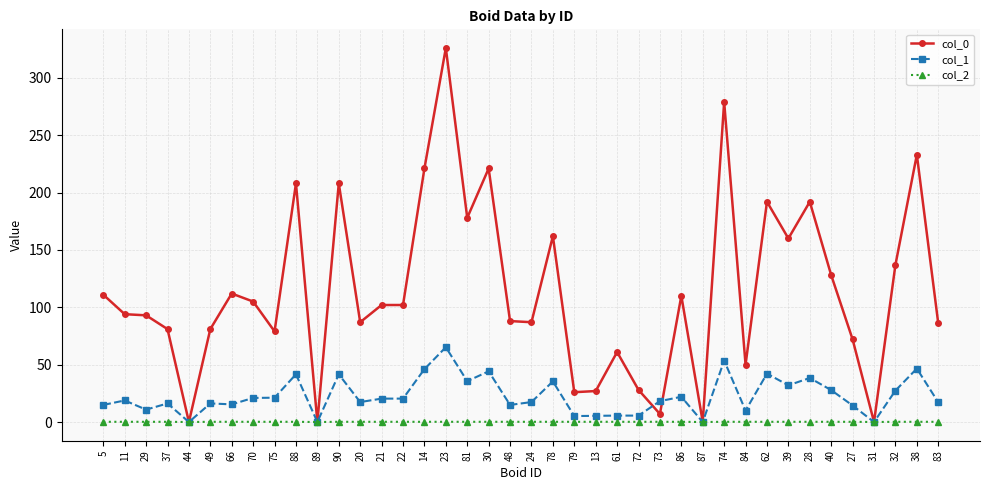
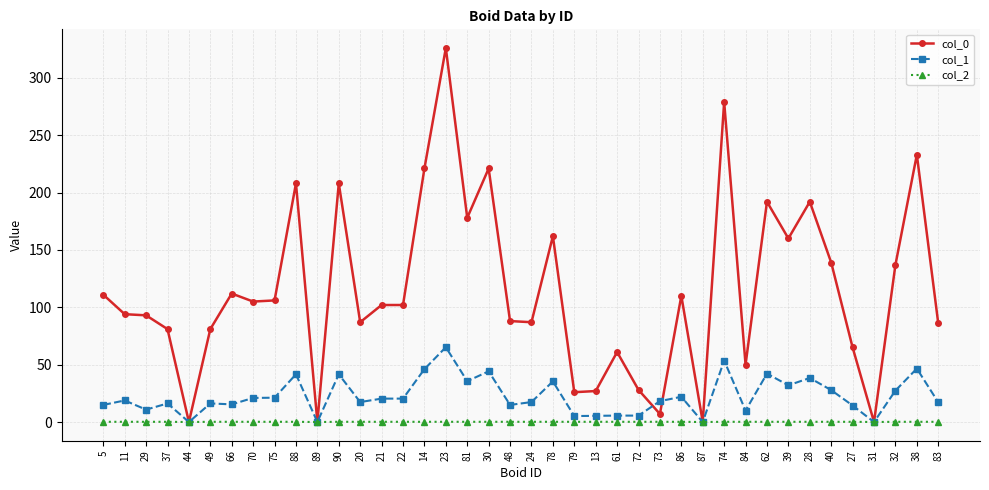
  {
    "col_0": {
      "5": 111,
      "11": 94,
      "29": 93,
      "37": 81,
      "49": 81,
      "66": 112,
      "70": 105,
-     "75": 79,
+     "75": 106,
      "88": 208,
      "90": 208,
      "20": 87,
      "21": 102,
      "22": 102,
      "14": 221,
      "23": 326,
      "81": 178,
      "30": 221,
      "48": 88,
      "24": 87,
      "78": 162,
      "79": 26,
      "13": 27,
      "61": 61,
      "72": 28,
      "73": 7,
      "86": 110,
      "74": 279,
      "84": 50,
      "62": 192,
      "39": 160,
      "28": 192,
-     "40": 128,
-     "27": 72,
+     "40": 139,
+     "27": 65,
      "32": 137,
      "38": 233,
      "83": 86
    },
    "col_1": {
      "5": 15,
      "11": 19,
      "29": 11,
      "37": 16,
      "49": 16,
      "66": 15,
      "70": 21,
      "75": 21,
      "88": 42,
      "90": 42,
      "20": 17,
      "21": 20,
      "22": 20,
      "14": 46,
      "23": 65,
      "81": 36,
      "30": 44,
      "48": 15,
      "24": 17,
      "78": 35,
      "79": 5,
      "13": 5,
      "61": 6,
      "72": 6,
      "73": 18,
      "86": 22,
      "74": 54,
      "84": 10,
      "62": 42,
      "39": 32,
      "28": 38,
      "40": 28,
      "27": 14,
      "32": 27,
      "38": 47,
      "83": 17
    },
    "col_2": {
      "5": 0,
      "11": 0,
      "29": 0,
      "37": 0,
      "49": 0,
      "66": 0,
      "70": 0,
      "75": 0,
      "88": 0,
      "90": 0,
      "20": 0,
      "21": 0,
      "22": 0,
      "14": 0,
      "23": 0,
      "81": 0,
      "30": 0,
      "48": 0,
      "24": 0,
      "78": 0,
      "79": 0,
      "13": 0,
      "61": 0,
      "72": 0,
      "73": 0,
      "86": 0,
      "74": 0,
      "84": 0,
      "62": 0,
      "39": 0,
      "28": 0,
      "40": 0,
      "27": 0,
      "32": 0,
      "38": 0,
      "83": 0
    }
  }
